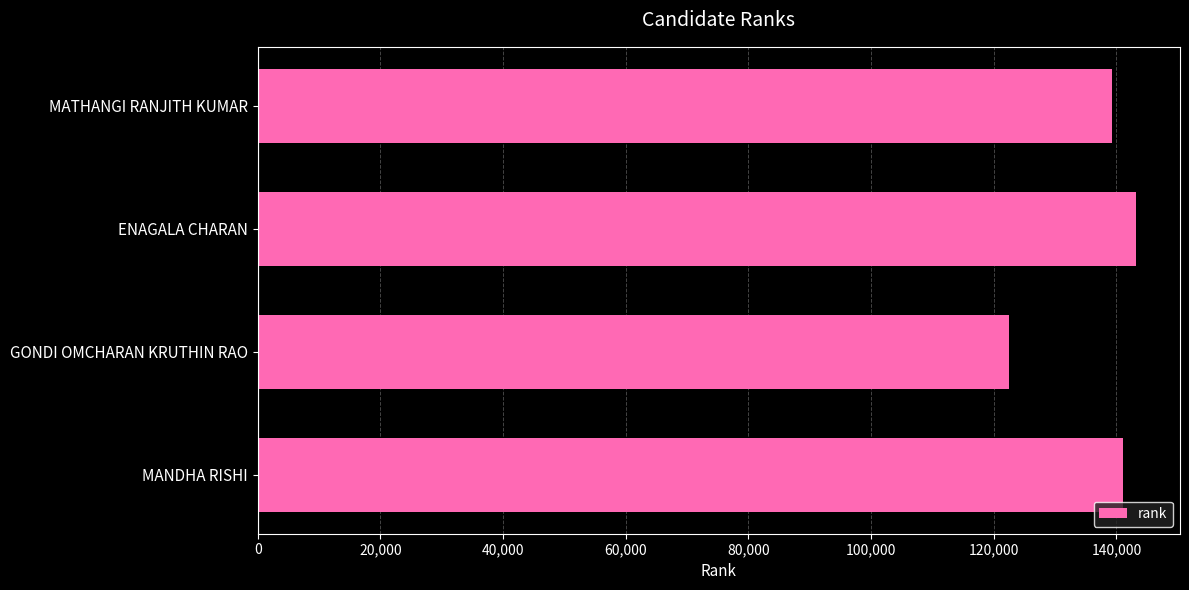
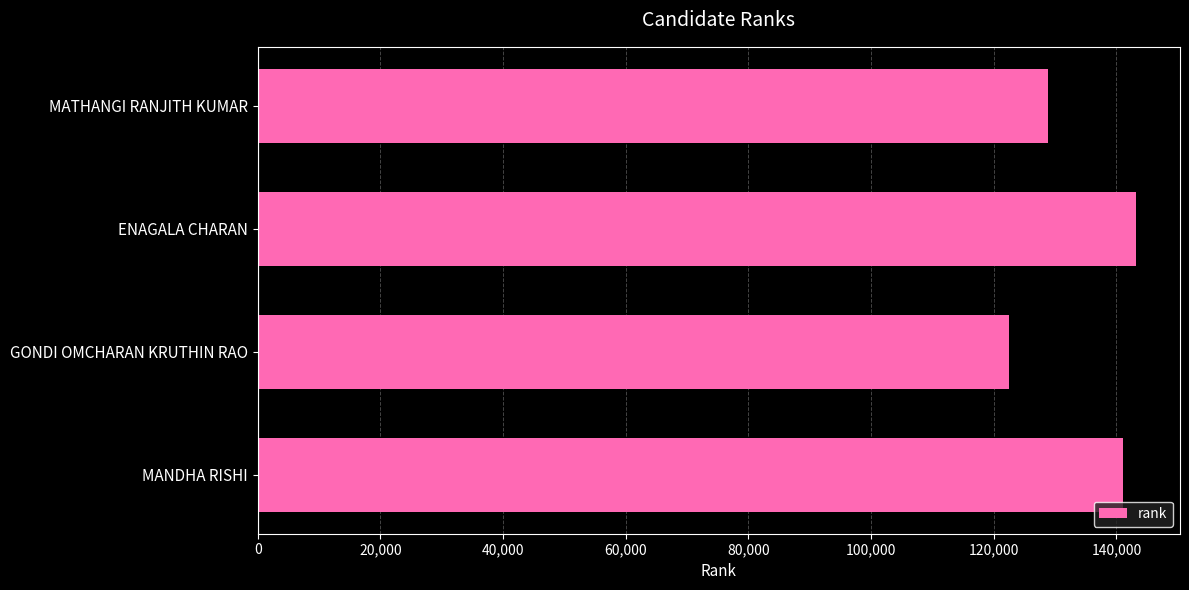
  {
-   "MATHANGI RANJITH KUMAR": "139,000",
+   "MATHANGI RANJITH KUMAR": "129,000",
    "ENAGALA CHARAN": "143,000",
    "GONDI OMCHARAN KRUTHIN RAO": "122,000",
    "MANDHA RISHI": "141,000"
  }
